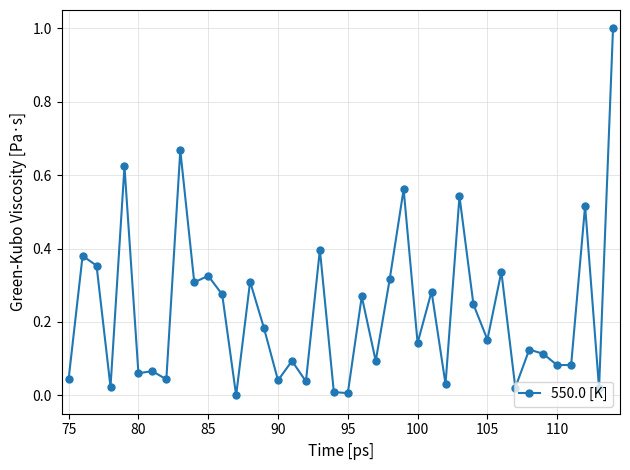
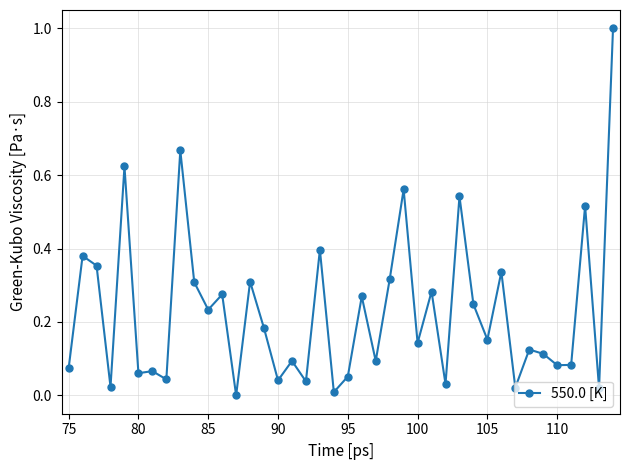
  {
-   "75": 0.04,
+   "75": 0.07,
    "80": 0.06,
-   "85": 0.33,
+   "85": 0.23,
    "90": 0.04,
-   "95": 0.01,
+   "95": 0.05,
    "100": 0.14,
    "105": 0.15,
    "110": 0.08
  }
